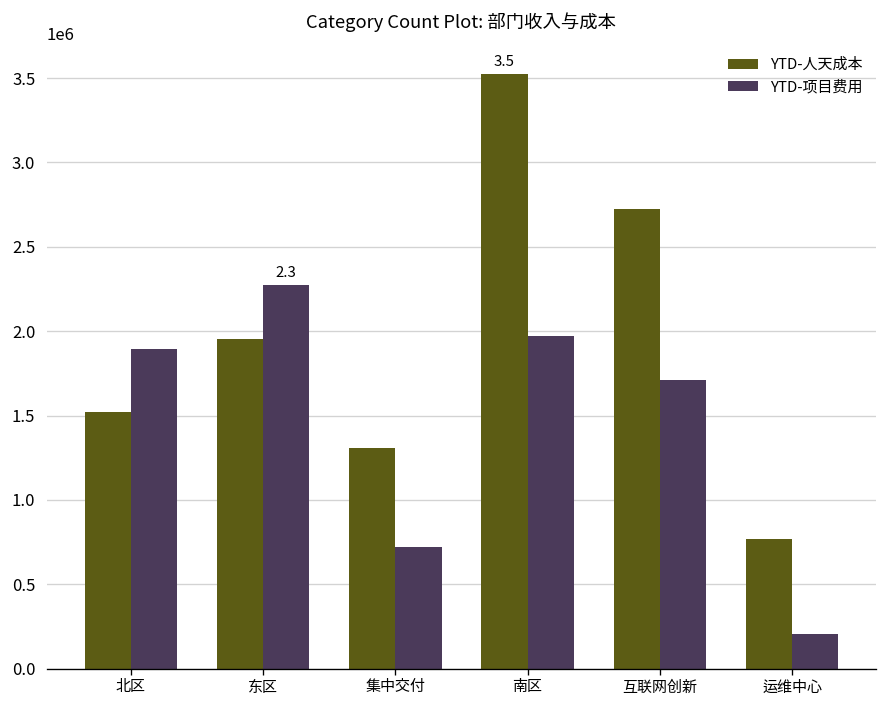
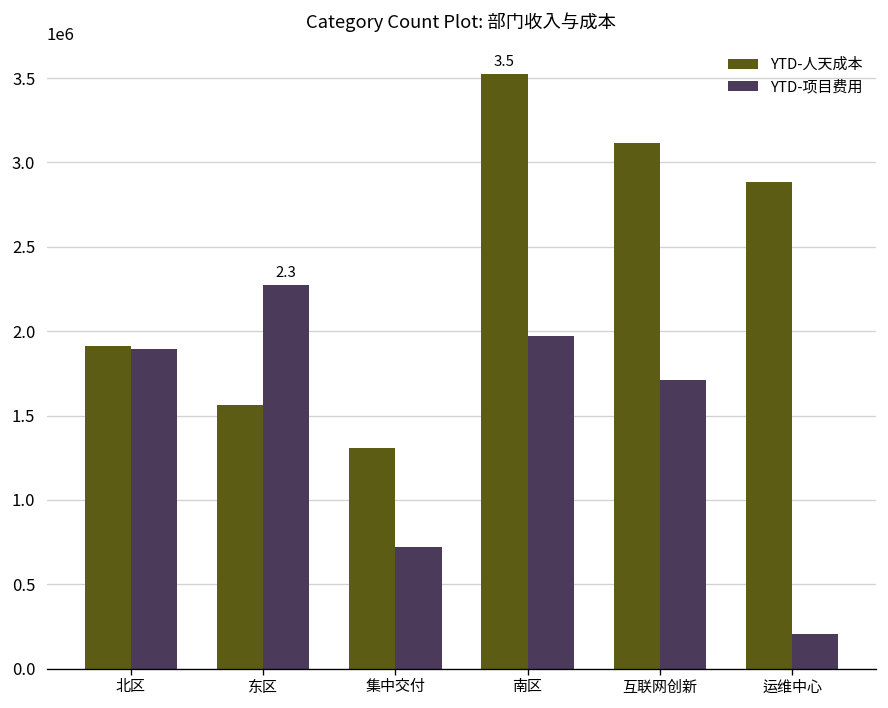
  {
    "YTD-人天成本": {
-     "北区": 1520000,
-     "东区": 1950000,
+     "北区": 1910000,
+     "东区": 1560000,
      "集中交付": 1310000,
-     "互联网创新": 2730000,
-     "运维中心": 770000
+     "互联网创新": 3120000,
+     "运维中心": 2880000
    },
    "YTD-项目费用": {
      "北区": 1900000,
      "集中交付": 720000,
      "南区": 1970000,
      "互联网创新": 1710000,
      "运维中心": 200000
    }
  }
